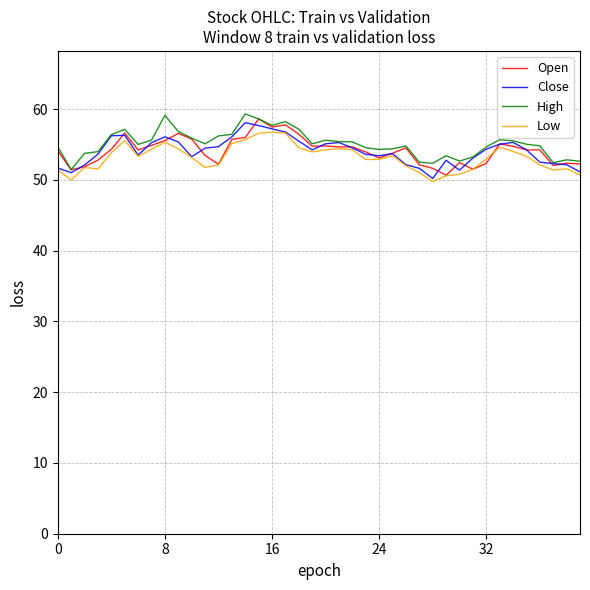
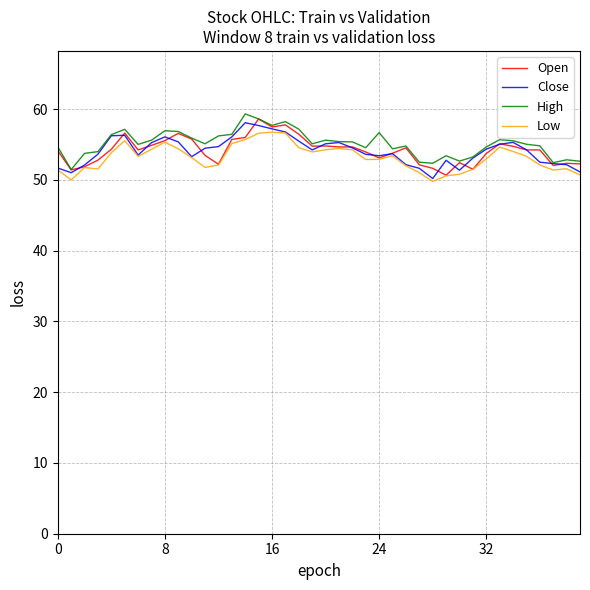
  {
    "Open": {
      "0": 54,
-     "32": 52
+     "32": 54
    },
    "Close": {
      "8": 56
    },
    "High": {
      "0": 55,
-     "8": 59,
-     "24": 54
+     "8": 57,
+     "24": 57
    },
    "Low": {
      "16": 57,
      "32": 53
    }
  }
